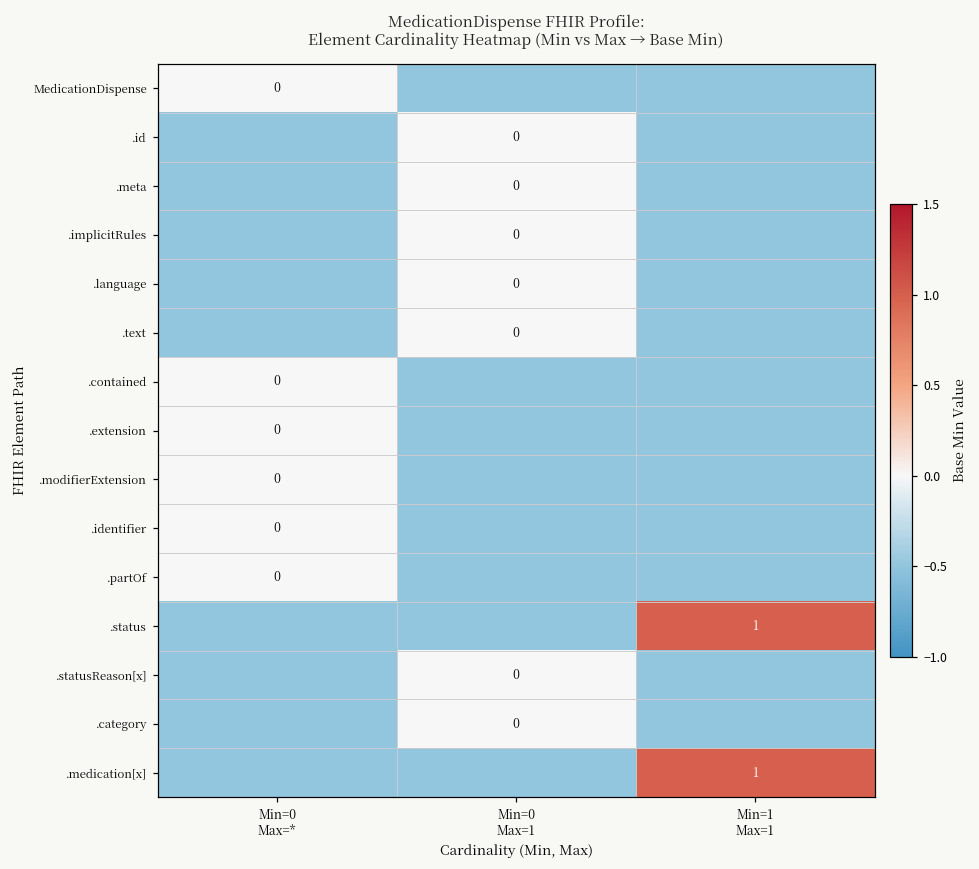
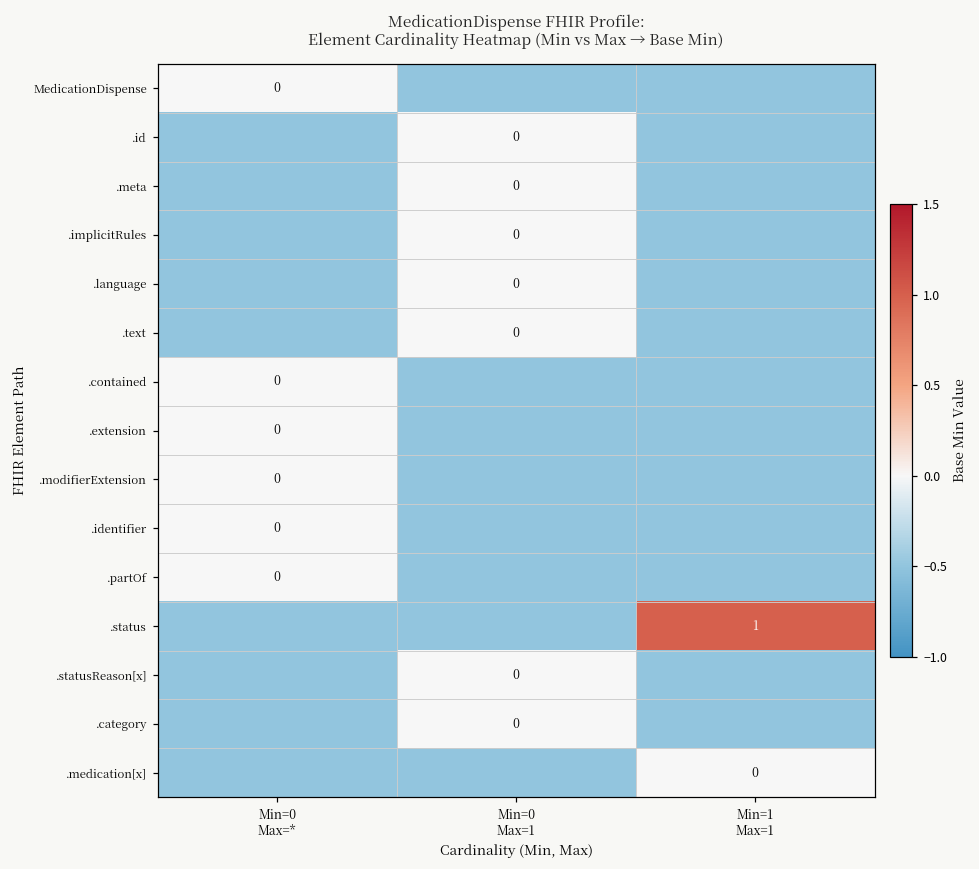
  {
    "MedicationDispense": {
      "Min=0 Max=*": 0
    },
    ".id": {
      "Min=0 Max=1": 0
    },
    ".meta": {
      "Min=0 Max=1": 0
    },
    ".implicitRules": {
      "Min=0 Max=1": 0
    },
    ".language": {
      "Min=0 Max=1": 0
    },
    ".text": {
      "Min=0 Max=1": 0
    },
    ".contained": {
      "Min=0 Max=*": 0
    },
    ".extension": {
      "Min=0 Max=*": 0
    },
    ".modifierExtension": {
      "Min=0 Max=*": 0
    },
    ".identifier": {
      "Min=0 Max=*": 0
    },
    ".partOf": {
      "Min=0 Max=*": 0
    },
    ".status": {
      "Min=1 Max=1": 1
    },
    ".statusReason[x]": {
      "Min=0 Max=1": 0
    },
    ".category": {
      "Min=0 Max=1": 0
    },
    ".medication[x]": {
-     "Min=1 Max=1": 1
+     "Min=1 Max=1": 0
    }
  }
